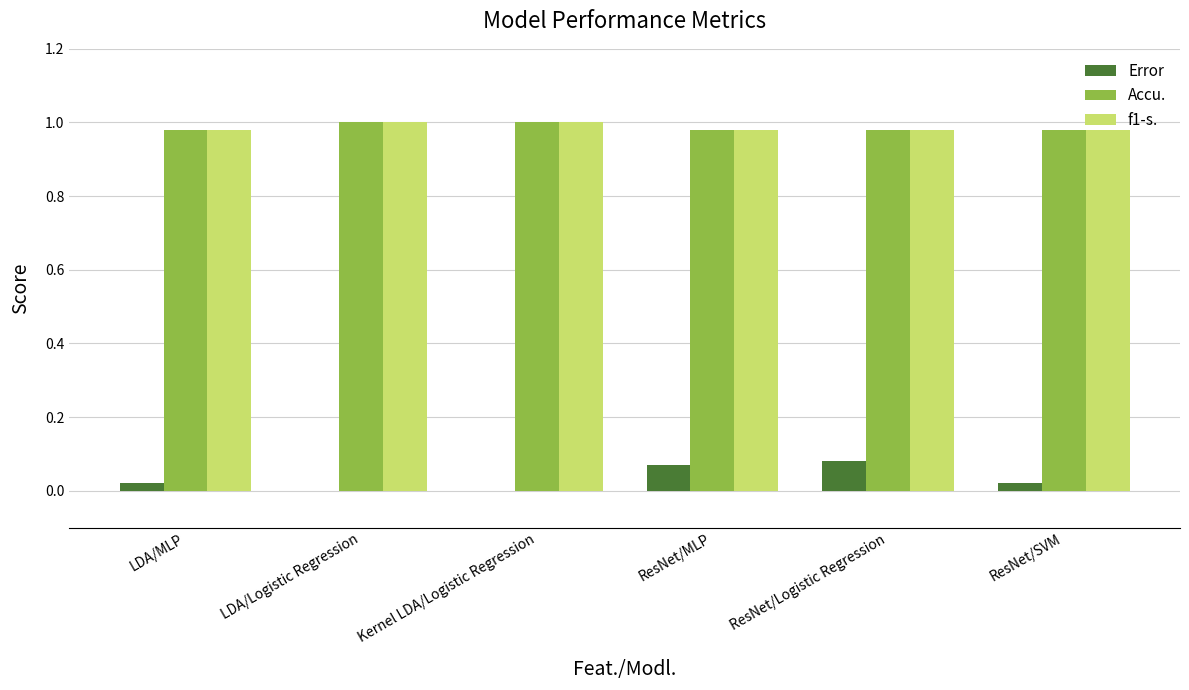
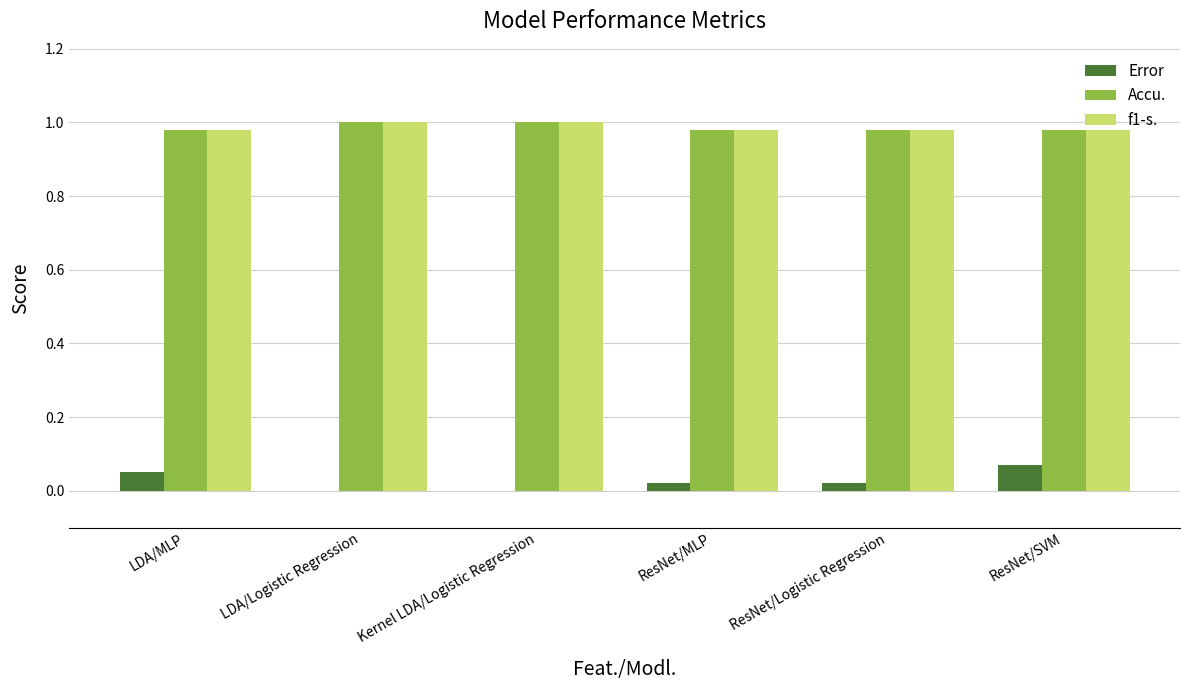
  {
    "Error": {
-     "LDA/MLP": 0.02,
+     "LDA/MLP": 0.05,
      "LDA/Logistic Regression": 0.00,
      "Kernel LDA/Logistic Regression": 0.00,
-     "ResNet/MLP": 0.07,
-     "ResNet/Logistic Regression": 0.08,
-     "ResNet/SVM": 0.02
+     "ResNet/MLP": 0.02,
+     "ResNet/Logistic Regression": 0.02,
+     "ResNet/SVM": 0.07
    },
    "Accu.": {
      "LDA/MLP": 0.98,
      "LDA/Logistic Regression": 1.00,
      "Kernel LDA/Logistic Regression": 1.00,
      "ResNet/MLP": 0.98,
      "ResNet/Logistic Regression": 0.98,
      "ResNet/SVM": 0.98
    },
    "f1-s.": {
      "LDA/MLP": 0.98,
      "LDA/Logistic Regression": 1.00,
      "Kernel LDA/Logistic Regression": 1.00,
      "ResNet/MLP": 0.98,
      "ResNet/Logistic Regression": 0.98,
      "ResNet/SVM": 0.98
    }
  }
